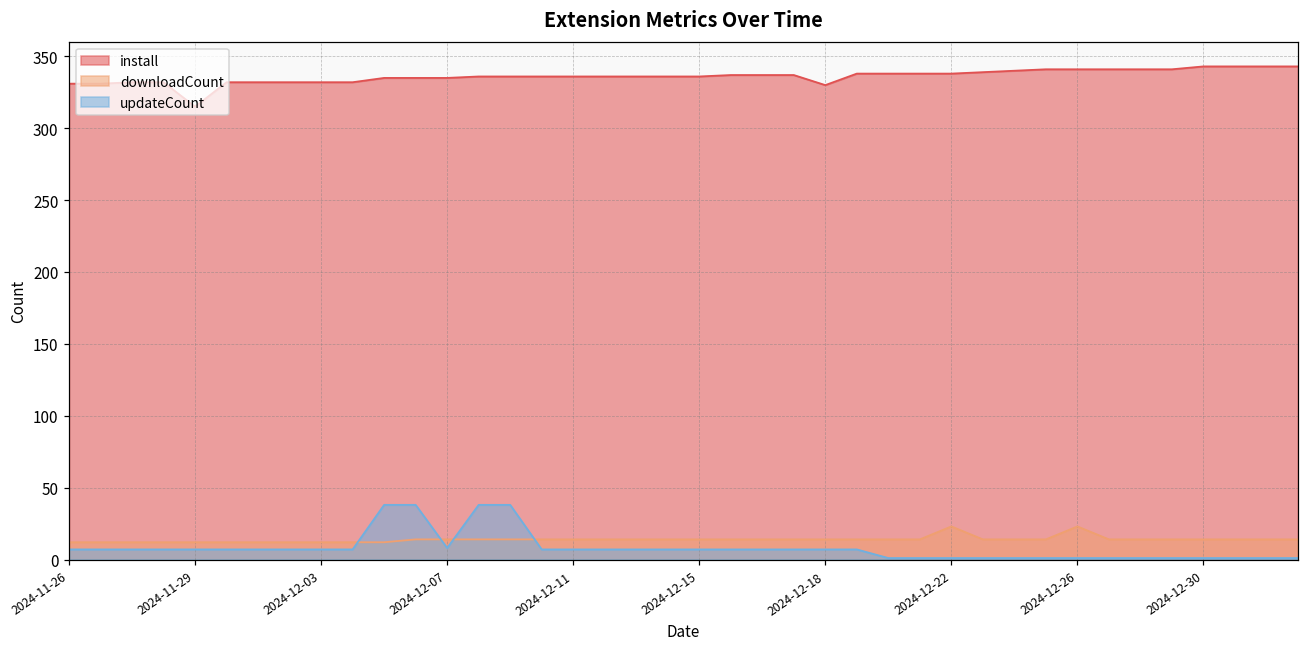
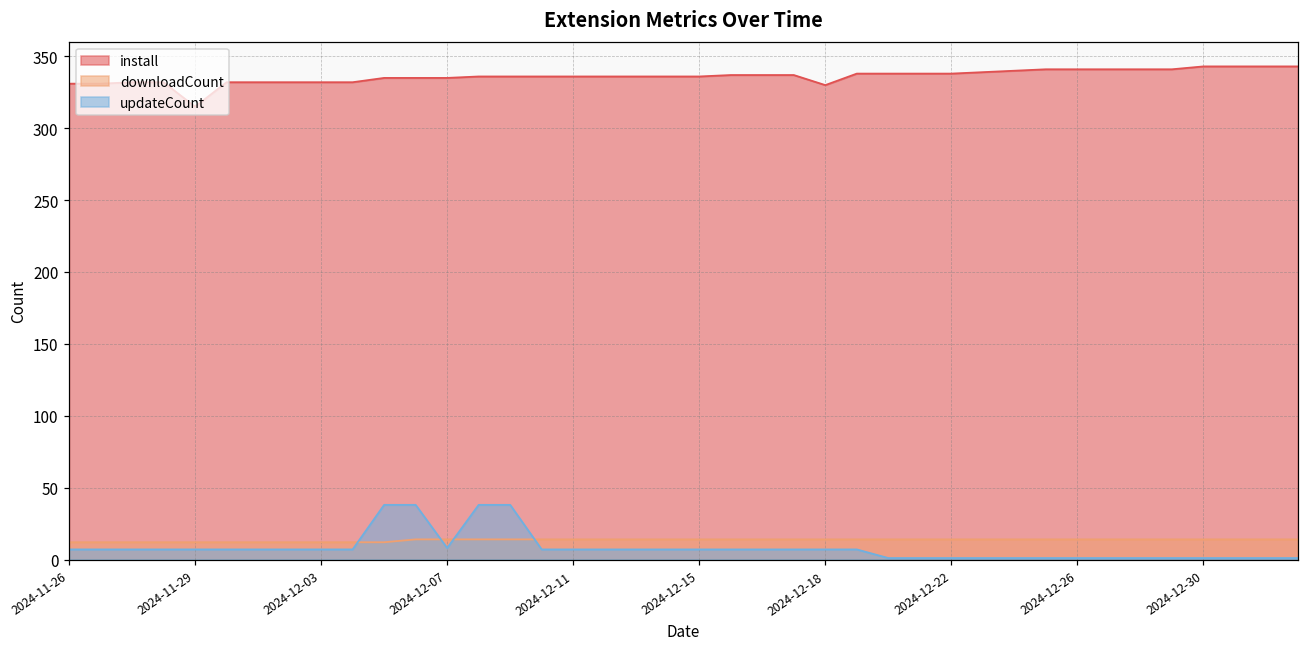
  {
    "install": {
      "2024-12-03": 332,
      "2024-12-07": 335,
      "2024-12-11": 336,
      "2024-12-15": 336,
      "2024-12-18": 330,
      "2024-12-22": 338,
      "2024-12-26": 341,
      "2024-12-30": 343
    },
    "downloadCount": {
      "2024-11-29": 12,
      "2024-12-03": 12,
      "2024-12-07": 14,
      "2024-12-11": 14,
      "2024-12-15": 14,
      "2024-12-18": 14,
-     "2024-12-22": 23,
-     "2024-12-26": 23,
+     "2024-12-22": 14,
+     "2024-12-26": 14,
      "2024-12-30": 14
    },
    "updateCount": {
      "2024-11-29": 7,
      "2024-12-03": 7,
      "2024-12-07": 8,
      "2024-12-11": 7,
      "2024-12-15": 7,
      "2024-12-18": 7,
      "2024-12-22": 1,
      "2024-12-26": 1,
      "2024-12-30": 1
    }
  }
